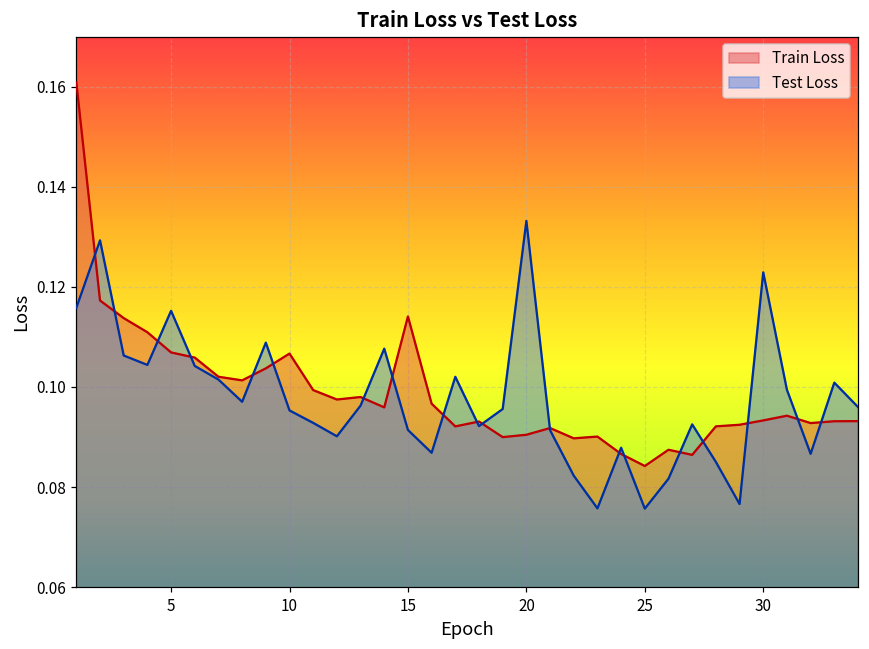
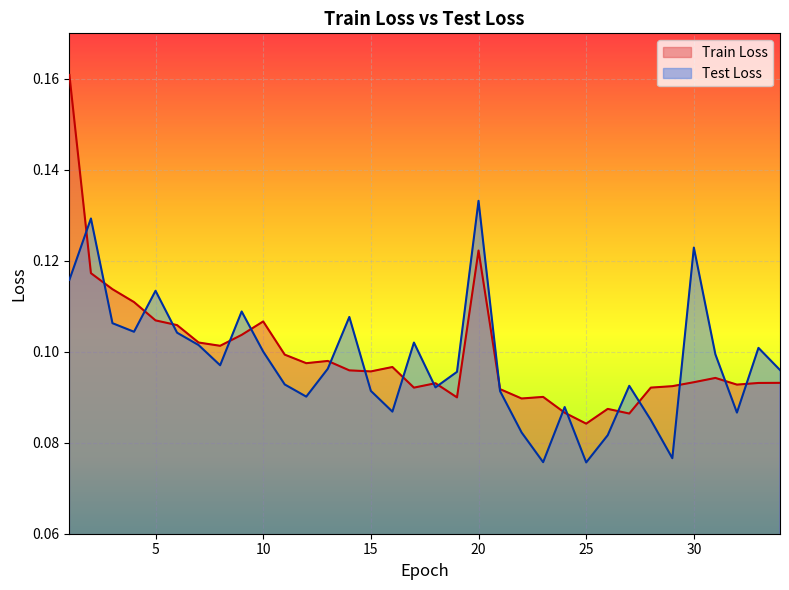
  {
    "Train Loss": {
      "5": 0.107,
      "10": 0.107,
-     "15": 0.114,
-     "20": 0.090,
+     "15": 0.096,
+     "20": 0.122,
      "25": 0.084,
      "30": 0.093
    },
    "Test Loss": {
-     "5": 0.115,
-     "10": 0.095,
+     "5": 0.113,
+     "10": 0.100,
      "15": 0.091,
      "20": 0.133,
      "25": 0.076,
      "30": 0.123
    }
  }
